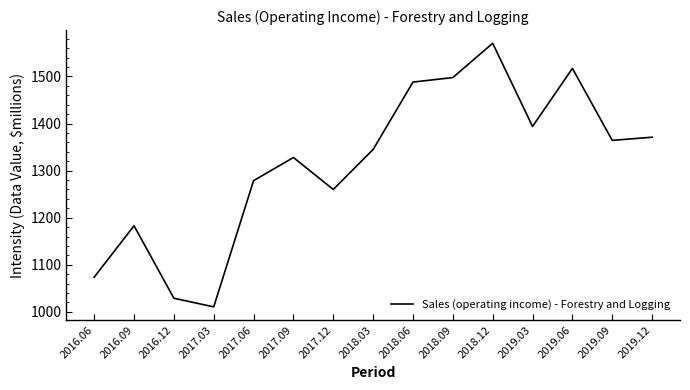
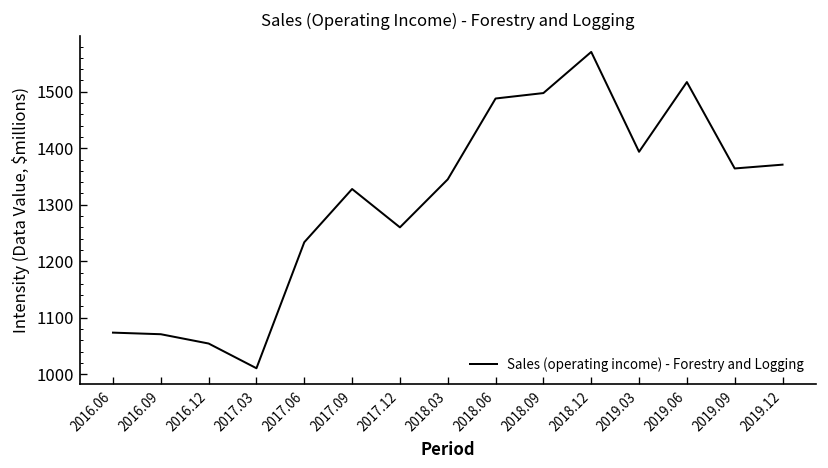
  {
    "2016.06": 1070,
-   "2016.09": 1180,
-   "2016.12": 1030,
+   "2016.09": 1070,
+   "2016.12": 1050,
    "2017.03": 1010,
-   "2017.06": 1280,
+   "2017.06": 1230,
    "2017.09": 1330,
    "2017.12": 1260,
    "2018.03": 1340,
    "2018.06": 1490,
    "2018.09": 1500,
    "2018.12": 1570,
    "2019.03": 1390,
    "2019.06": 1520,
    "2019.09": 1360,
    "2019.12": 1370
  }
